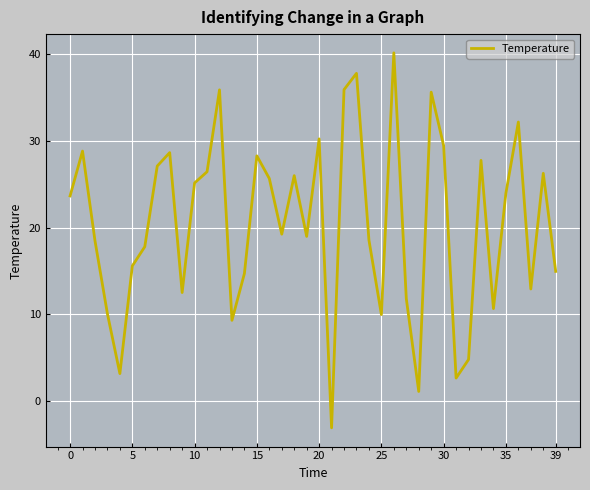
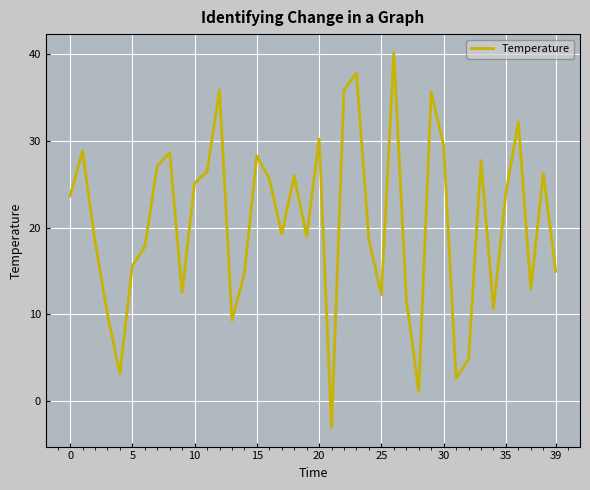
  {
    "0": 24,
    "5": 16,
    "10": 25,
    "15": 28,
    "20": 30,
-   "25": 10,
+   "25": 12,
    "30": 29,
    "35": 24,
    "39": 15
  }
